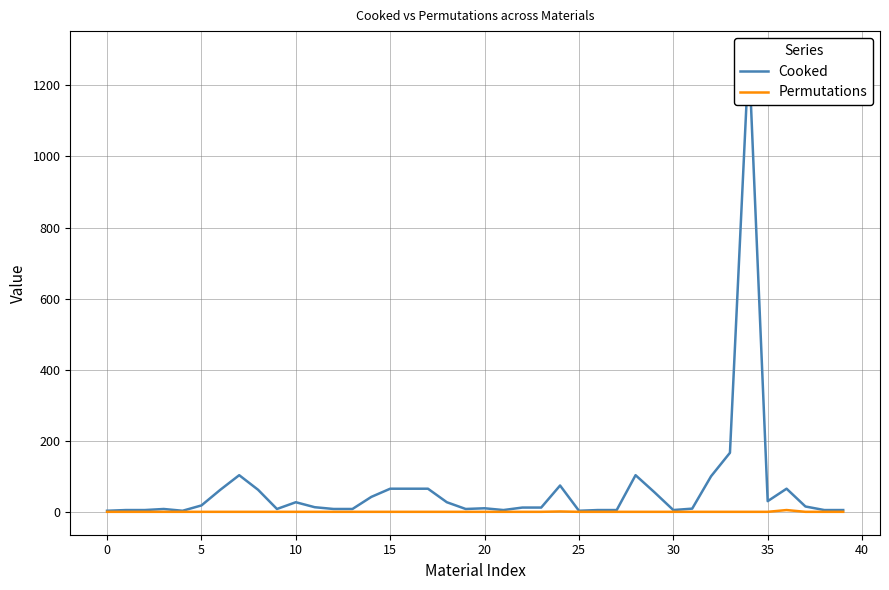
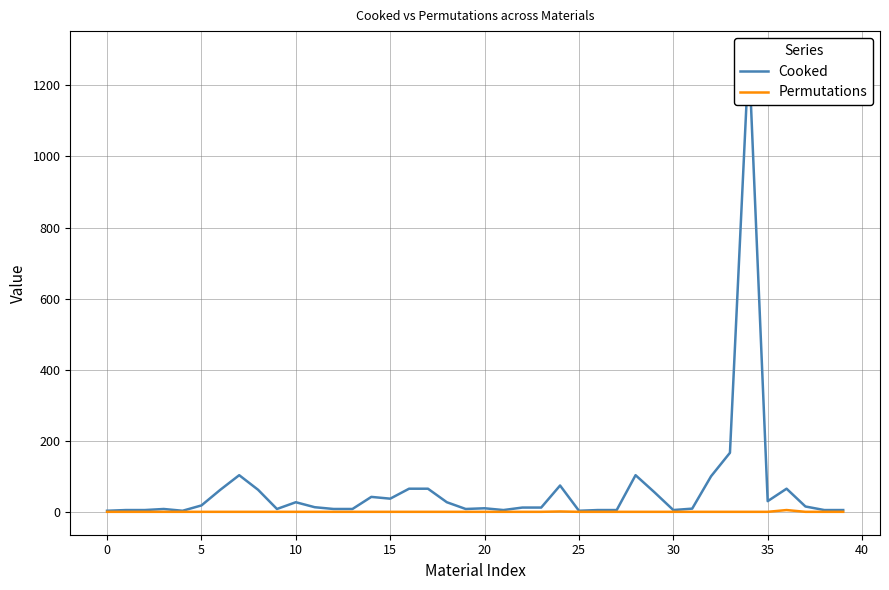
  {
    "Cooked": {
      "5": 20,
      "10": 30,
-     "15": 70,
+     "15": 40,
      "20": 10,
      "35": 30
    },
    "Permutations": {
      "5": 0,
      "10": 0,
      "15": 0,
      "20": 0,
      "35": 0
    }
  }
